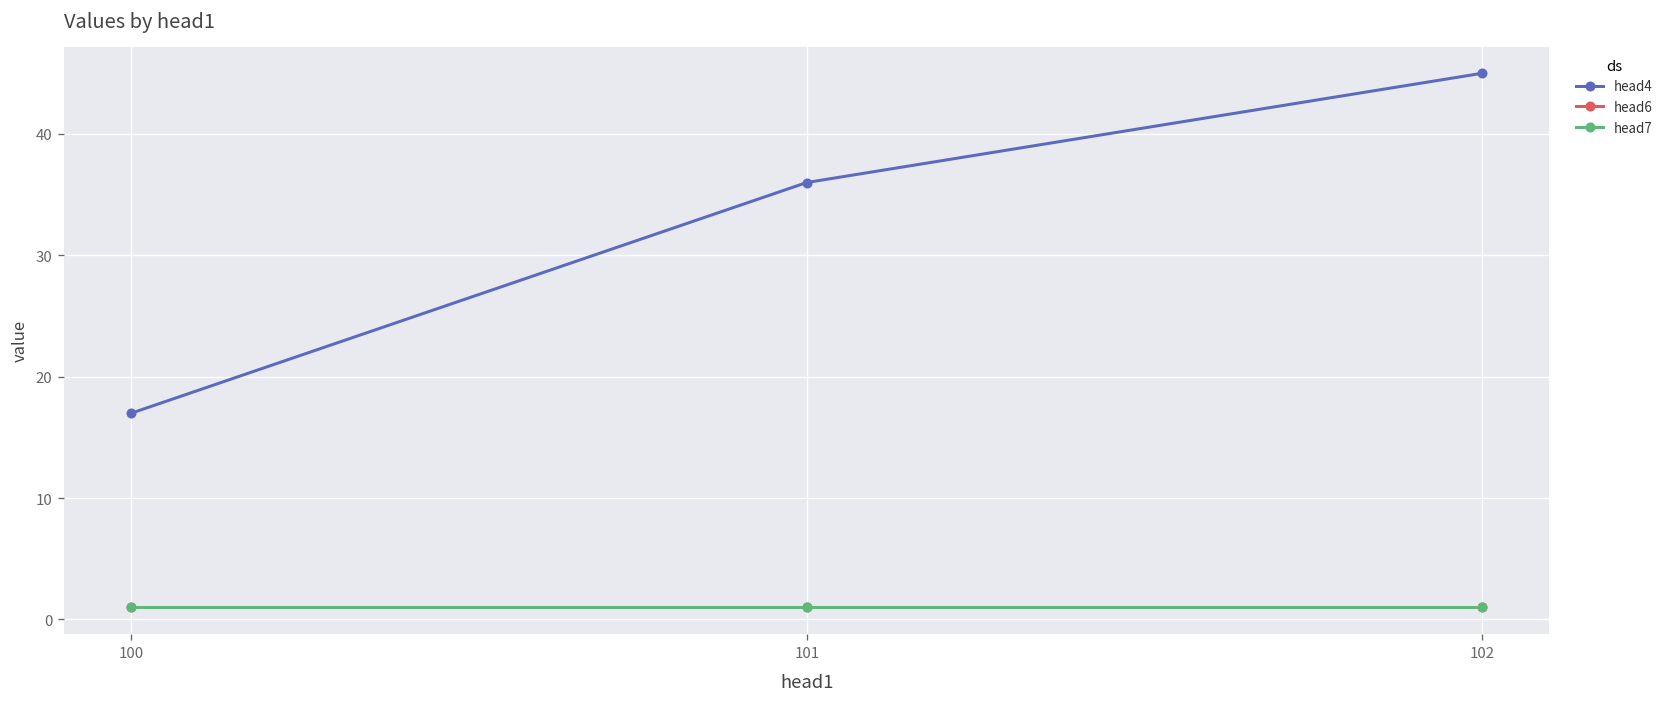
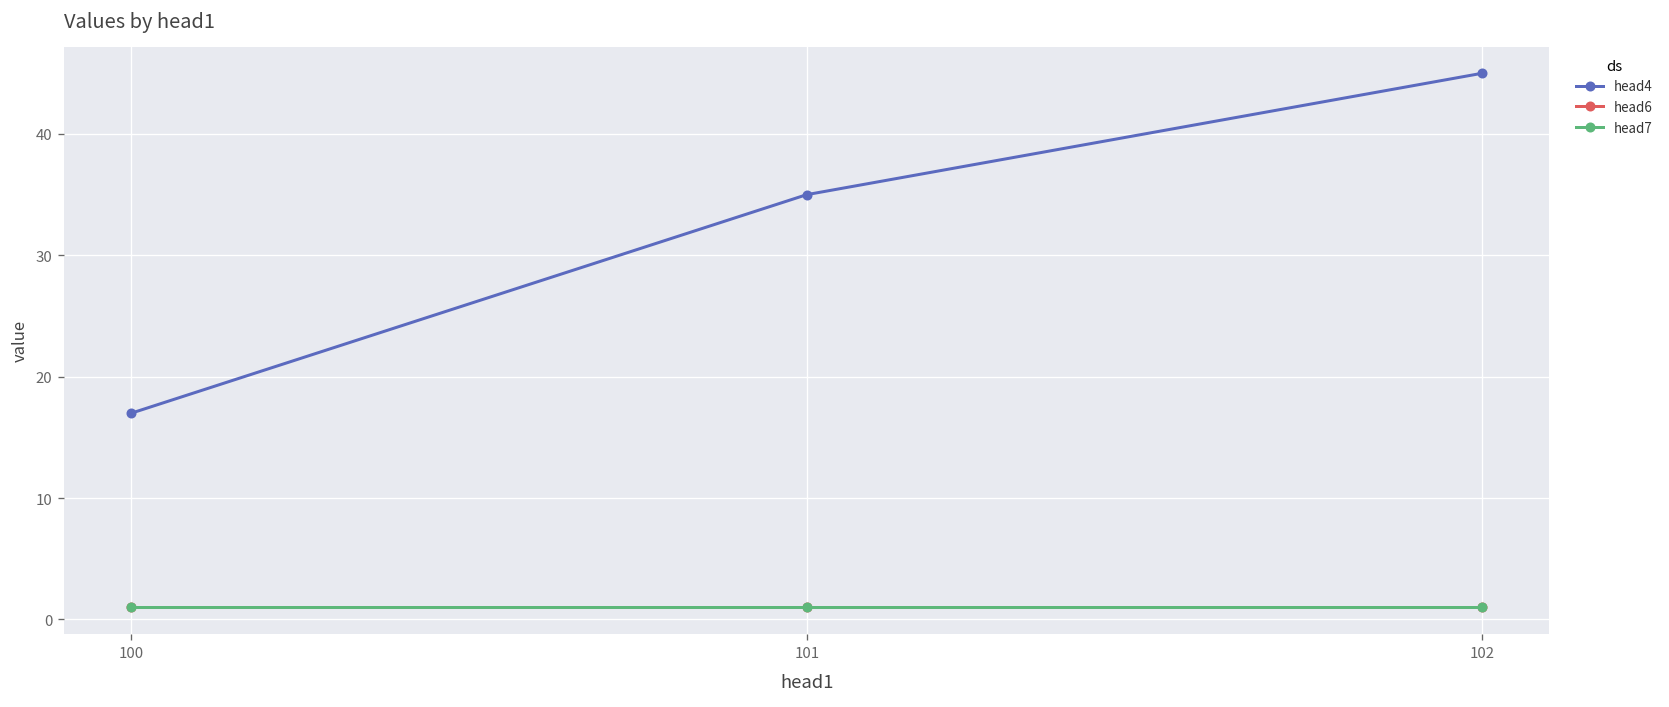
  {
    "head4": {
      "100": 17,
-     "101": 36,
+     "101": 35,
      "102": 45
    },
    "head7": {
      "100": 1,
      "101": 1,
      "102": 1
    }
  }
